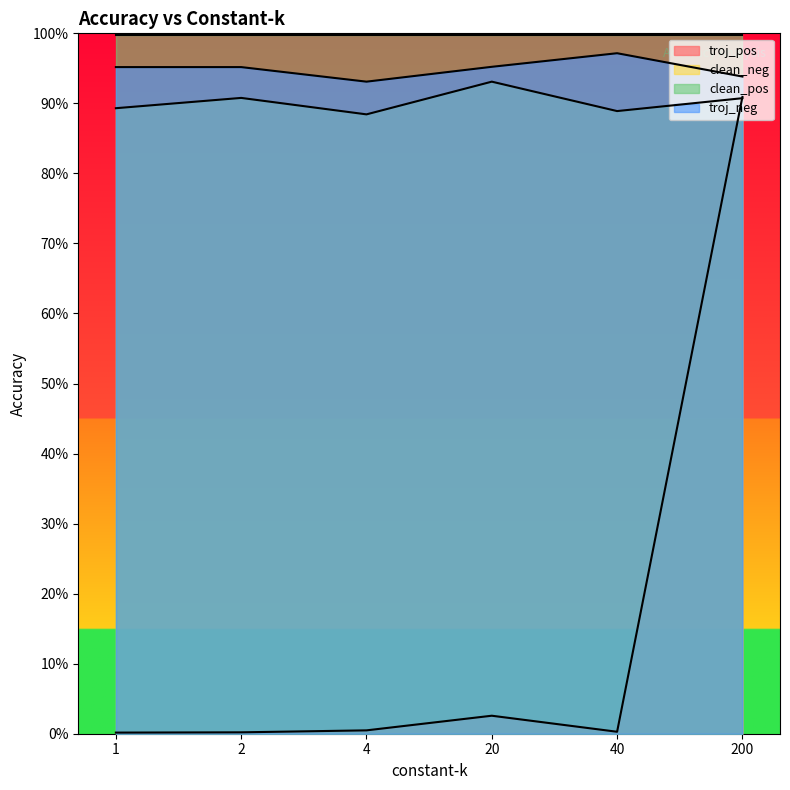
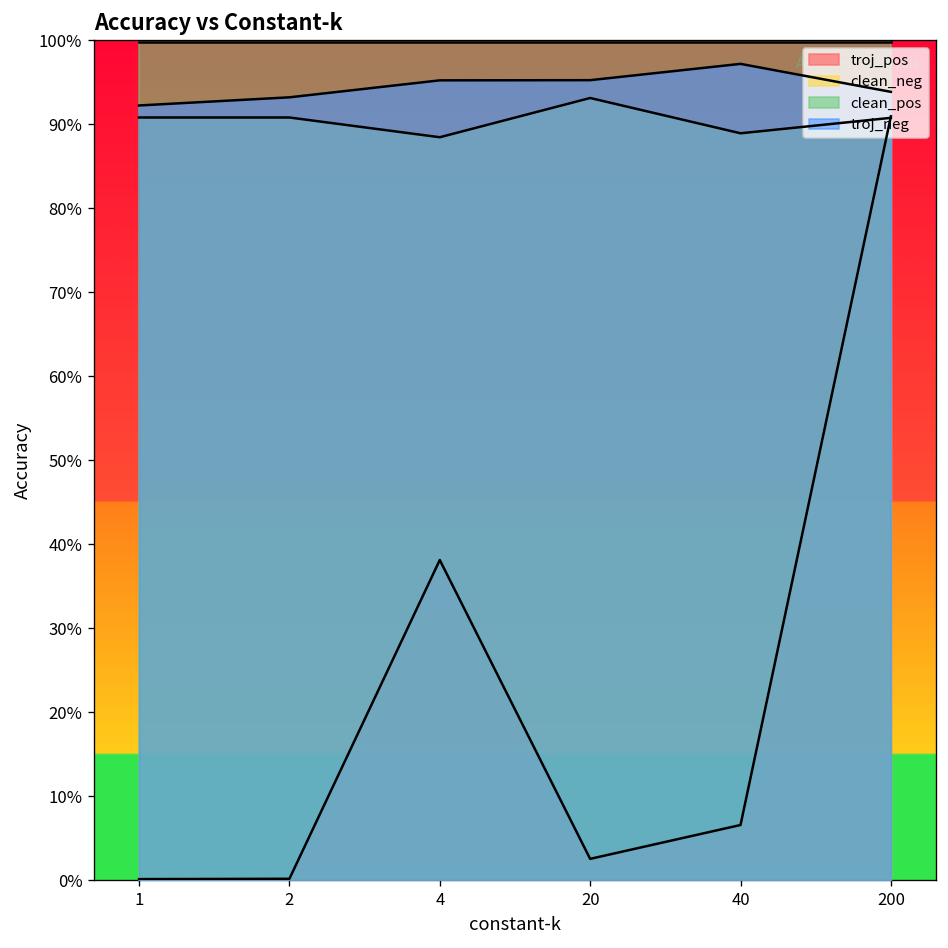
  {
    "troj_pos": {
      "1": "0%",
      "2": "0%",
-     "4": "0%",
+     "4": "38%",
      "20": "3%",
-     "40": "0%"
+     "40": "7%"
    },
    "clean_neg": {
-     "1": "89%",
+     "1": "91%",
      "2": "91%",
      "4": "88%",
      "20": "93%",
      "40": "89%"
    },
    "clean_pos": {
      "1": "100%",
      "2": "100%",
      "4": "100%",
      "20": "100%",
      "40": "100%",
      "200": "100%"
    },
    "troj_neg": {
-     "1": "95%",
-     "2": "95%",
-     "4": "93%",
+     "1": "92%",
+     "2": "93%",
+     "4": "95%",
      "20": "95%",
      "40": "97%"
    }
  }
